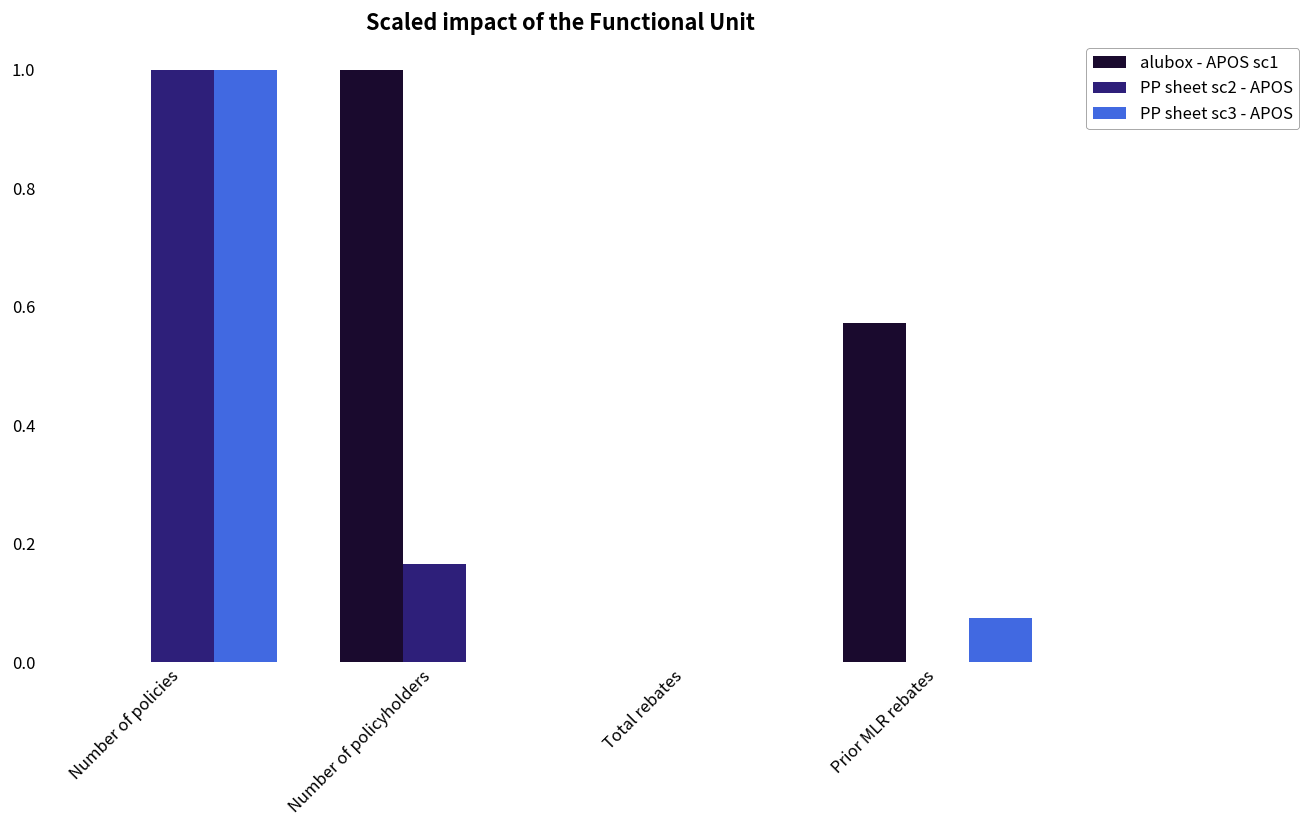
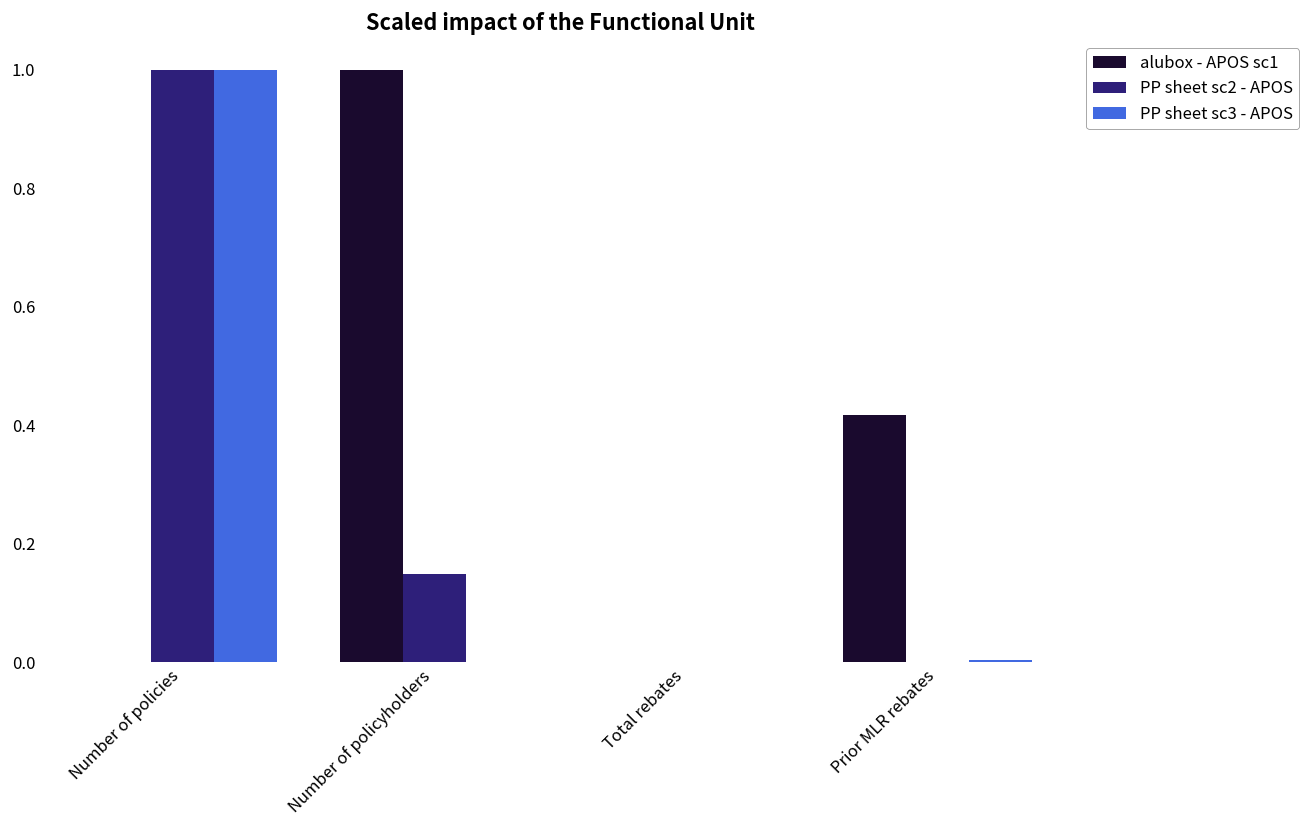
  {
    "alubox - APOS sc1": {
      "Number of policies": 0.00,
      "Number of policyholders": 1.00,
      "Total rebates": 0.00,
-     "Prior MLR rebates": 0.57
+     "Prior MLR rebates": 0.42
    },
    "PP sheet sc2 - APOS": {
      "Number of policies": 1.00,
-     "Number of policyholders": 0.17,
+     "Number of policyholders": 0.15,
      "Total rebates": 0.00
    },
    "PP sheet sc3 - APOS": {
      "Number of policies": 1.00,
      "Number of policyholders": 0.00,
      "Total rebates": 0.00,
-     "Prior MLR rebates": 0.07
+     "Prior MLR rebates": 0.00
    }
  }
